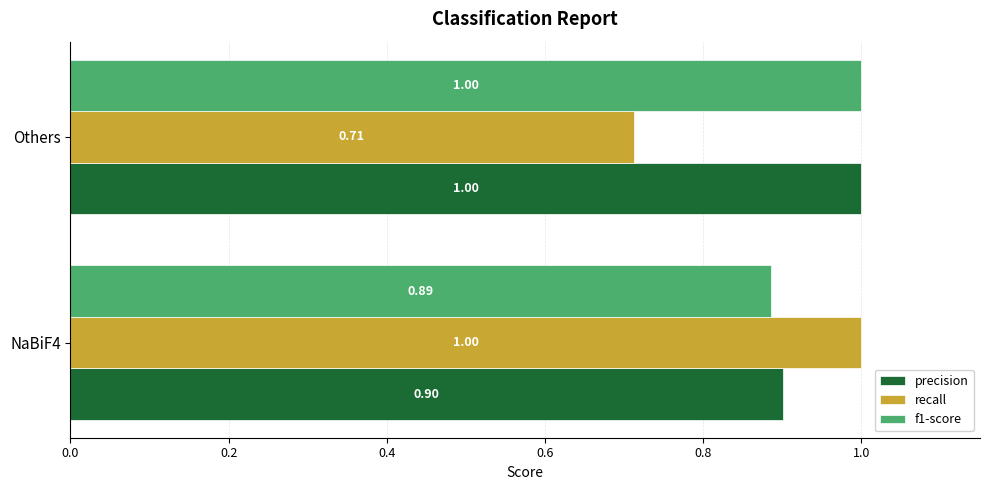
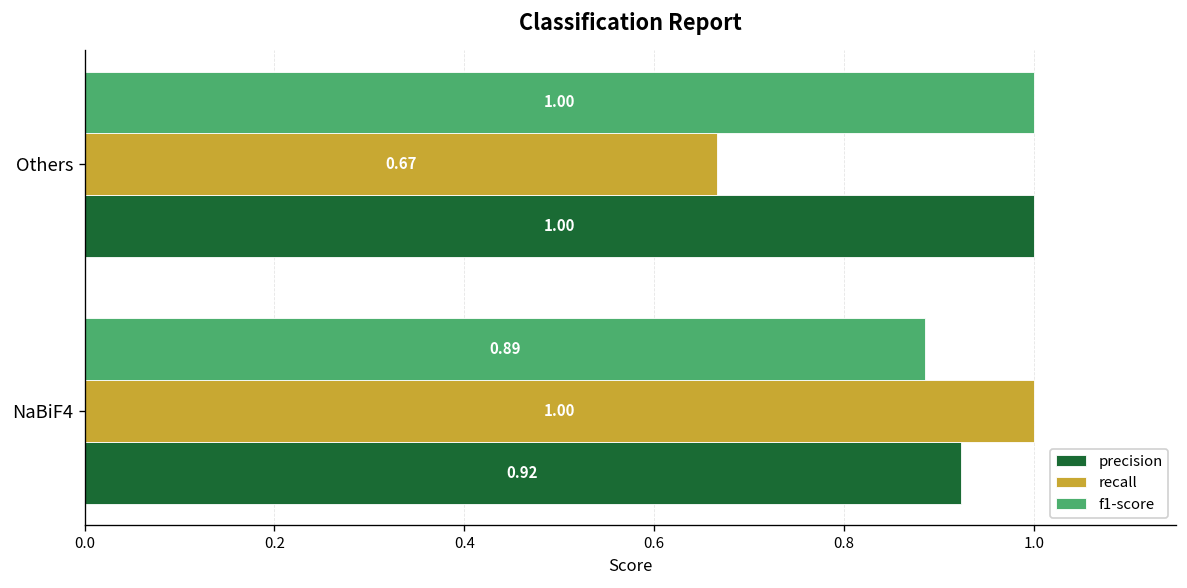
  {
    "precision": {
      "Others": 1.00,
-     "NaBiF4": 0.90
+     "NaBiF4": 0.92
    },
    "recall": {
-     "Others": 0.71,
+     "Others": 0.67,
      "NaBiF4": 1.00
    },
    "f1-score": {
      "Others": 1.00,
      "NaBiF4": 0.89
    }
  }
